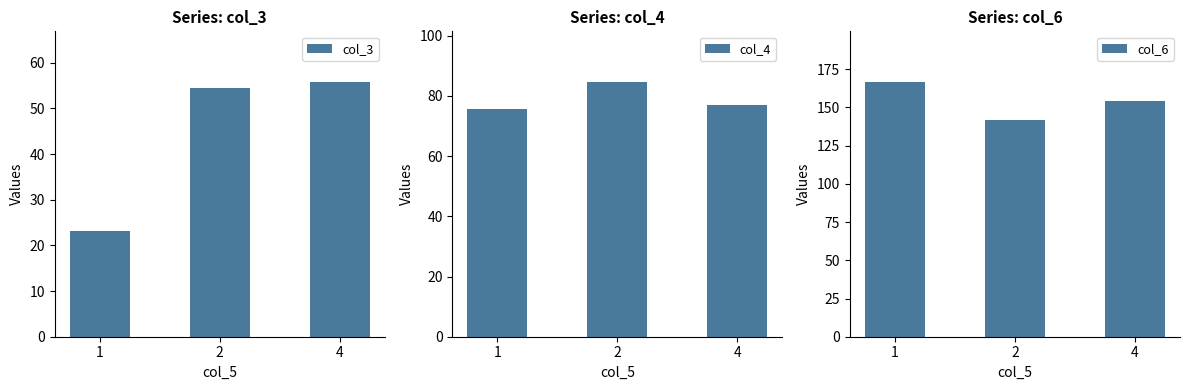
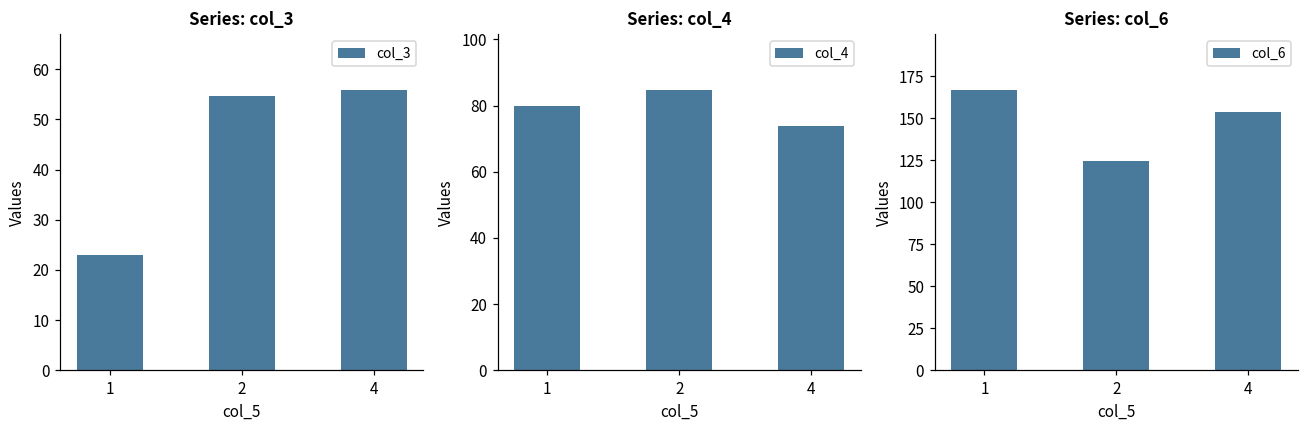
  {
    "Series: col_3": {
      "1": 23,
      "2": 55,
      "4": 56
    },
    "Series: col_4": {
-     "1": 76,
+     "1": 80,
      "2": 85,
-     "4": 77
+     "4": 74
    },
    "Series: col_6": {
      "1": 166,
-     "2": 142,
+     "2": 124,
      "4": 154
    }
  }
